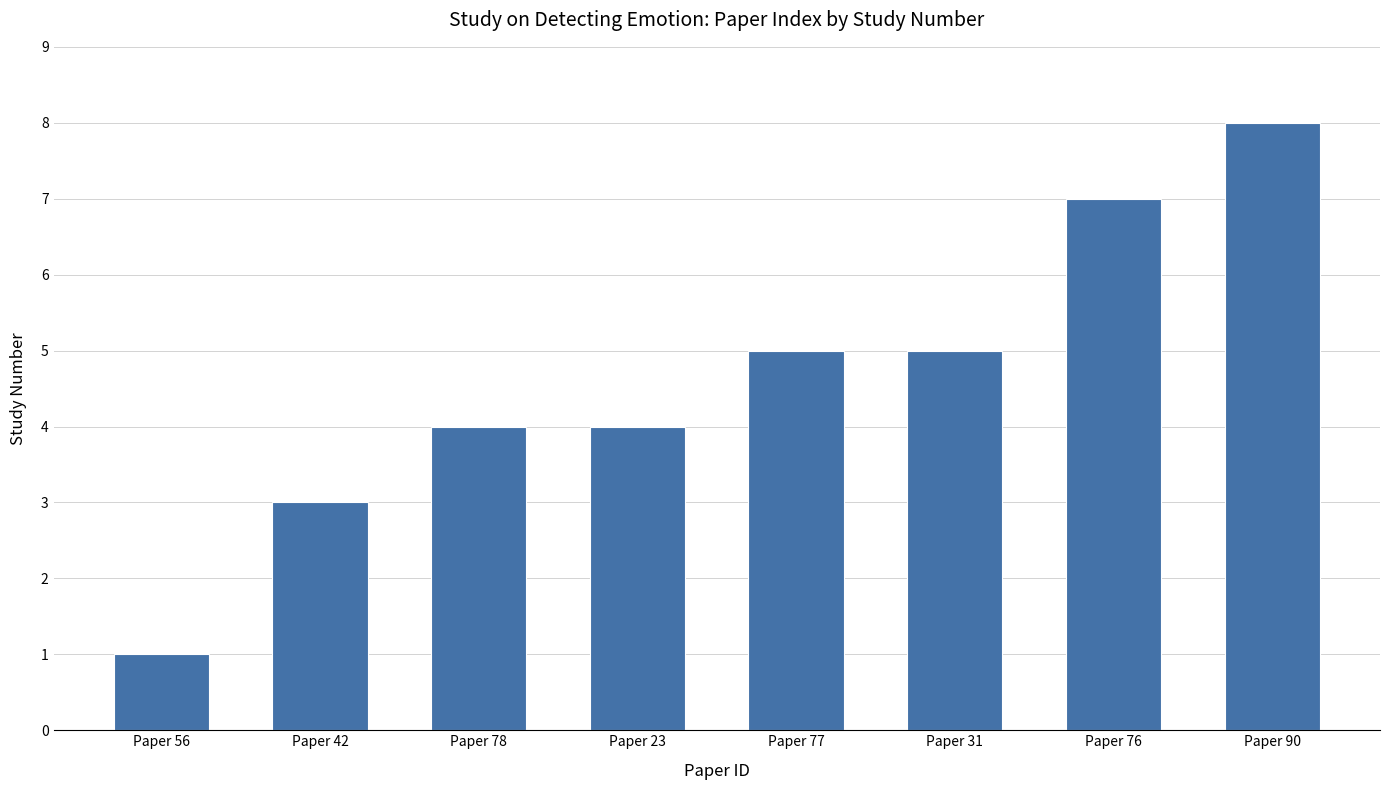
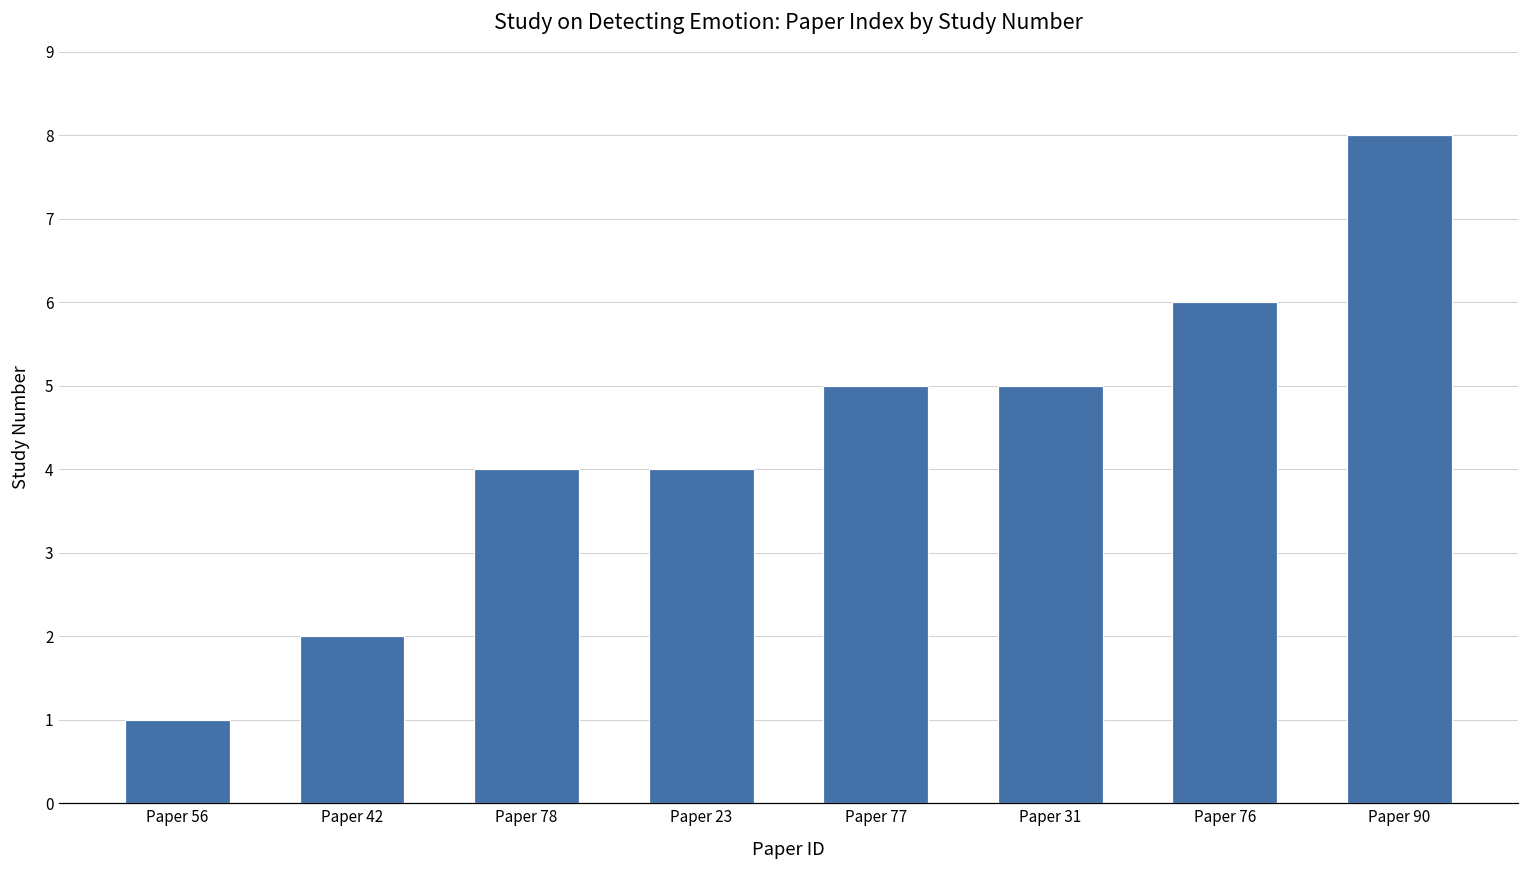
  {
    "Paper 56": 1,
-   "Paper 42": 3,
+   "Paper 42": 2,
    "Paper 78": 4,
    "Paper 23": 4,
    "Paper 77": 5,
    "Paper 31": 5,
-   "Paper 76": 7,
+   "Paper 76": 6,
    "Paper 90": 8
  }
